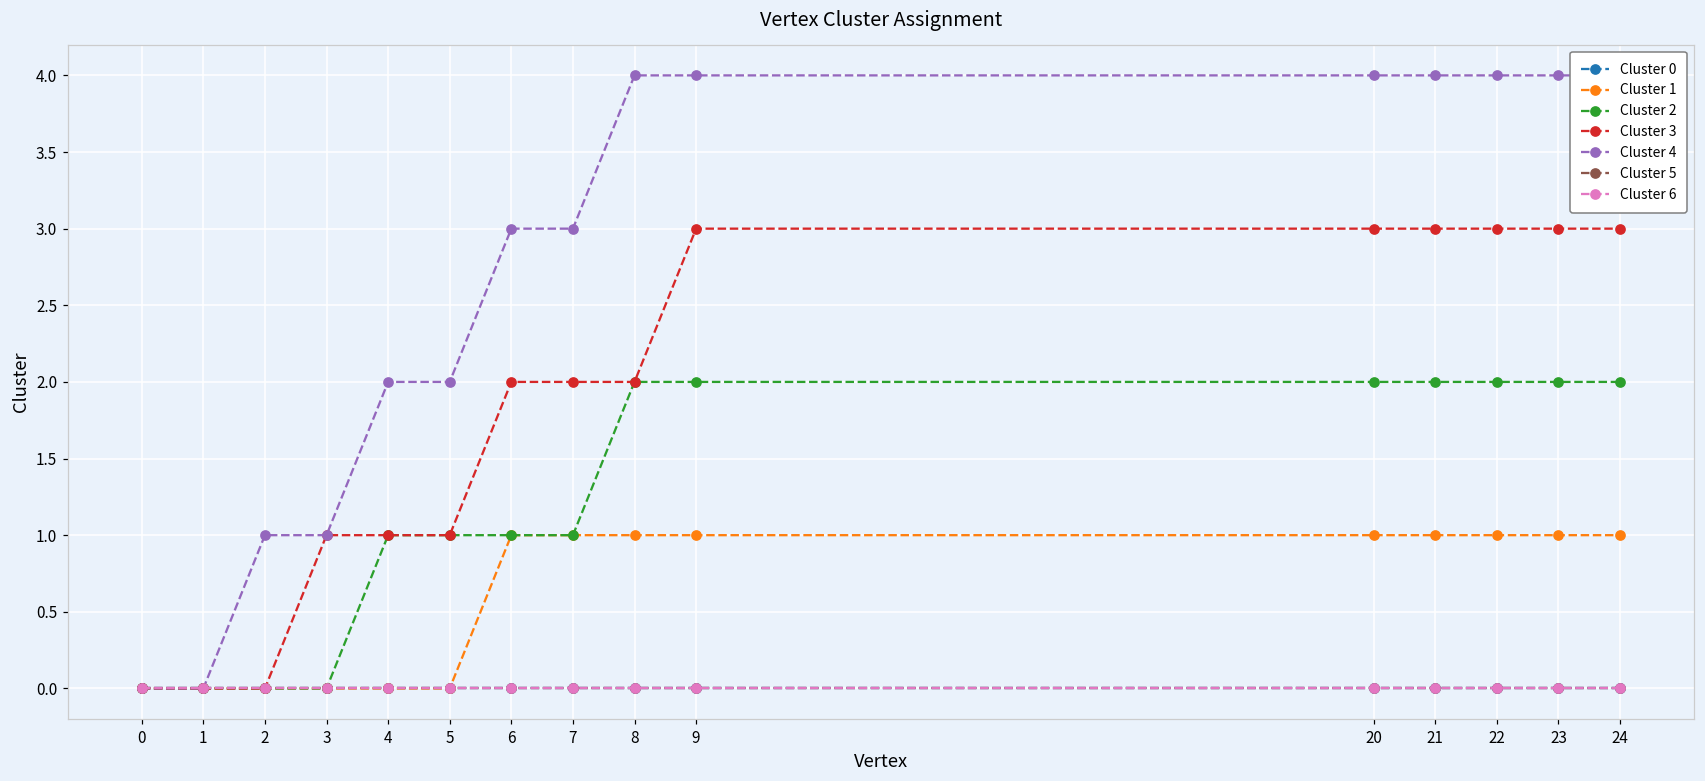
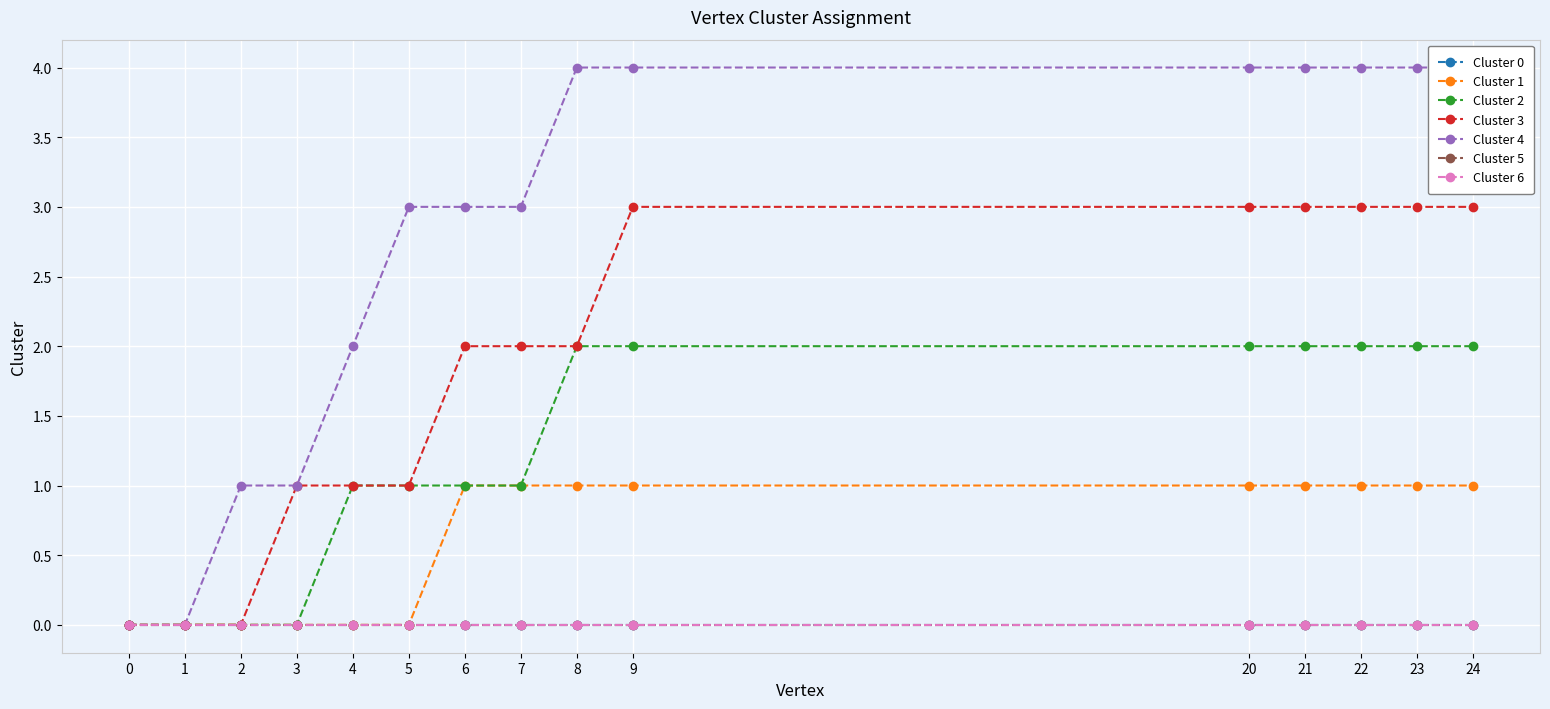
  {
    "Cluster 6": {
      "6": 0,
      "7": 0,
      "8": 0,
      "9": 0,
      "20": 0,
      "21": 0,
      "22": 0,
      "23": 0,
      "24": 0
    },
    "Cluster 1": {
      "8": 1,
      "9": 1,
      "20": 1,
      "21": 1,
      "22": 1,
      "23": 1,
      "24": 1
    },
    "Cluster 2": {
      "9": 2,
      "20": 2,
      "21": 2,
      "22": 2,
      "23": 2,
      "24": 2
    },
    "Cluster 3": {
      "6": 2,
      "7": 2,
      "9": 3,
      "20": 3,
      "21": 3,
      "22": 3,
      "23": 3,
      "24": 3
    },
    "Cluster 4": {
      "2": 1,
      "4": 2,
-     "5": 2,
+     "5": 3,
      "6": 3,
      "7": 3,
      "8": 4,
      "9": 4,
      "20": 4,
      "21": 4,
      "22": 4,
      "23": 4
    }
  }
